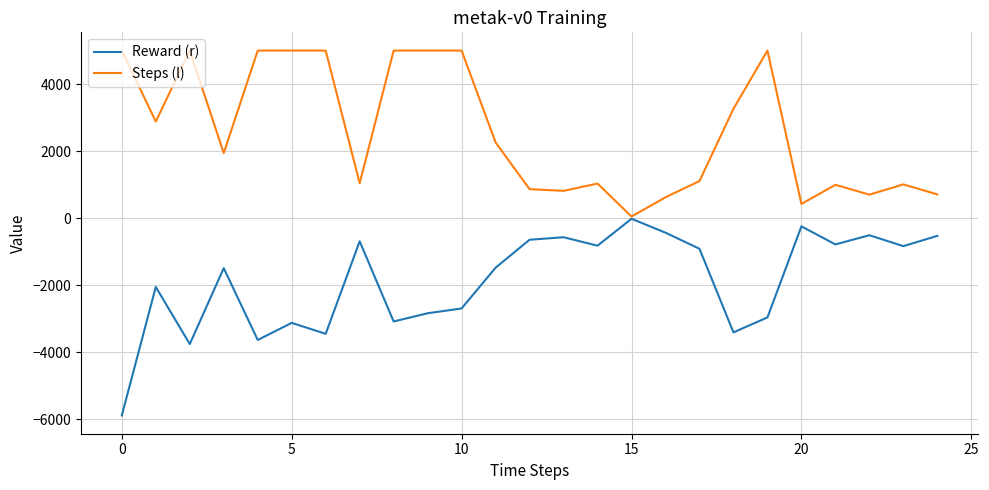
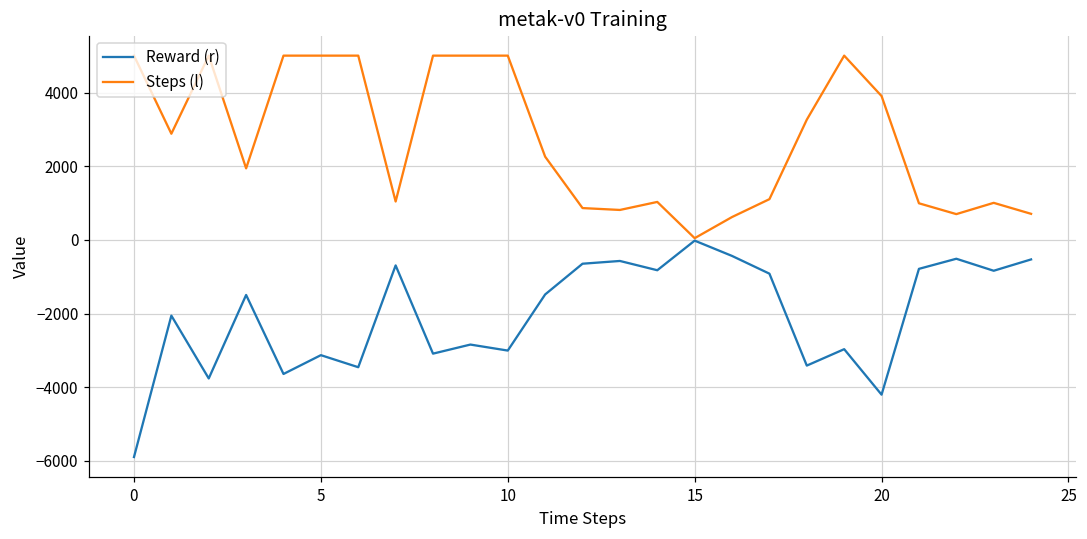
  {
    "Reward (r)": {
      "0": -5900,
      "5": -3100,
-     "10": -2700,
-     "20": -200
+     "10": -3000,
+     "20": -4200
    },
    "Steps (l)": {
      "5": 5000,
      "10": 5000,
-     "20": 400
+     "20": 3900
    }
  }
